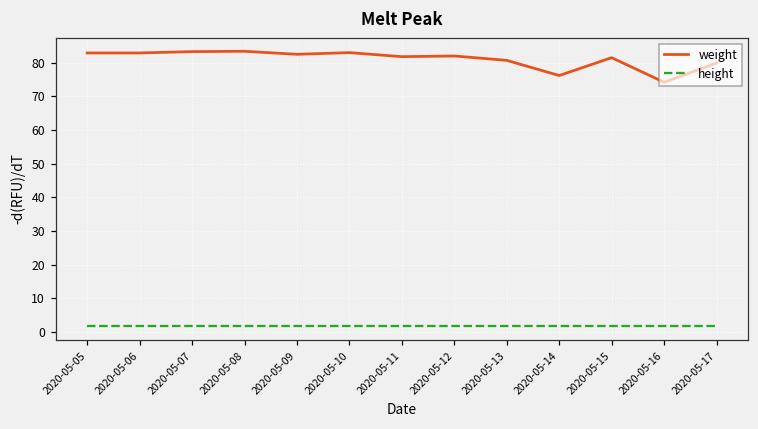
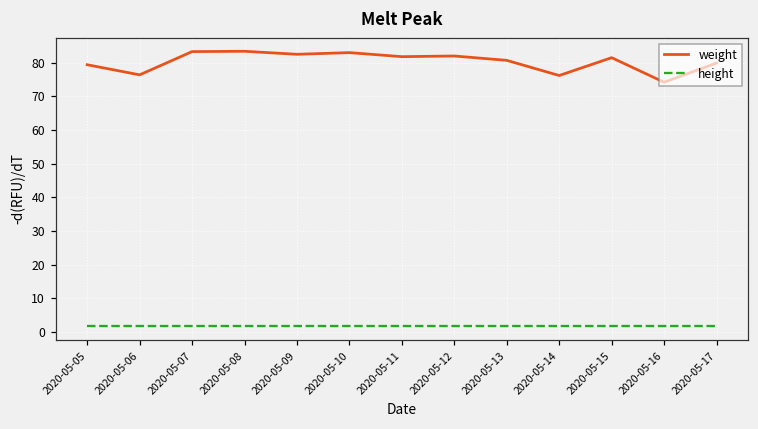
  {
    "weight": {
-     "2020-05-05": 83,
-     "2020-05-06": 83,
+     "2020-05-05": 79,
+     "2020-05-06": 76,
      "2020-05-07": 83,
      "2020-05-08": 83,
      "2020-05-09": 83,
      "2020-05-10": 83,
      "2020-05-11": 82,
      "2020-05-12": 82,
      "2020-05-13": 81,
      "2020-05-14": 76,
      "2020-05-15": 82,
      "2020-05-16": 74
    },
    "height": {
      "2020-05-05": 2,
      "2020-05-06": 2,
      "2020-05-07": 2,
      "2020-05-08": 2,
      "2020-05-09": 2,
      "2020-05-10": 2,
      "2020-05-11": 2,
      "2020-05-12": 2,
      "2020-05-13": 2,
      "2020-05-14": 2,
      "2020-05-15": 2,
      "2020-05-16": 2,
      "2020-05-17": 2
    }
  }
